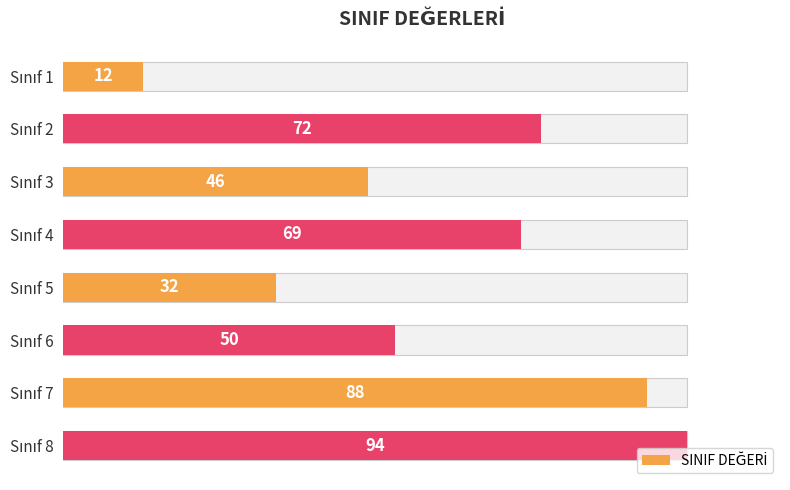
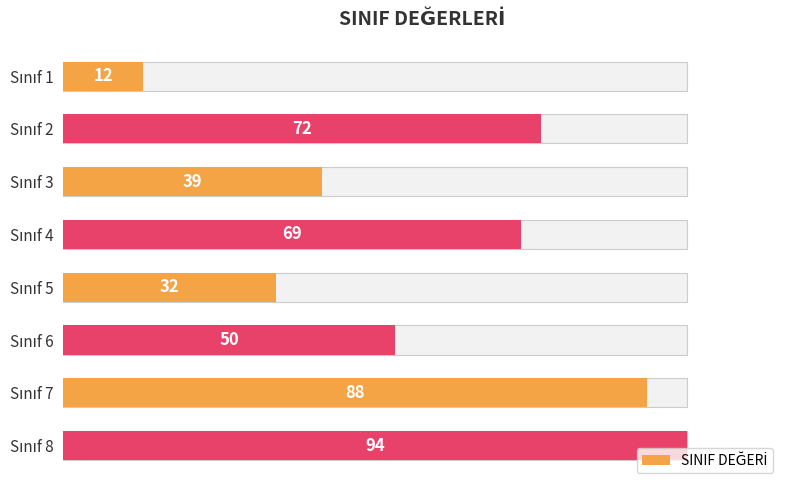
  {
    "SINIF DEĞERİ": {
-     "Sınıf 3": 46,
+     "Sınıf 3": 39,
      "Sınıf 8": 94
    }
  }
